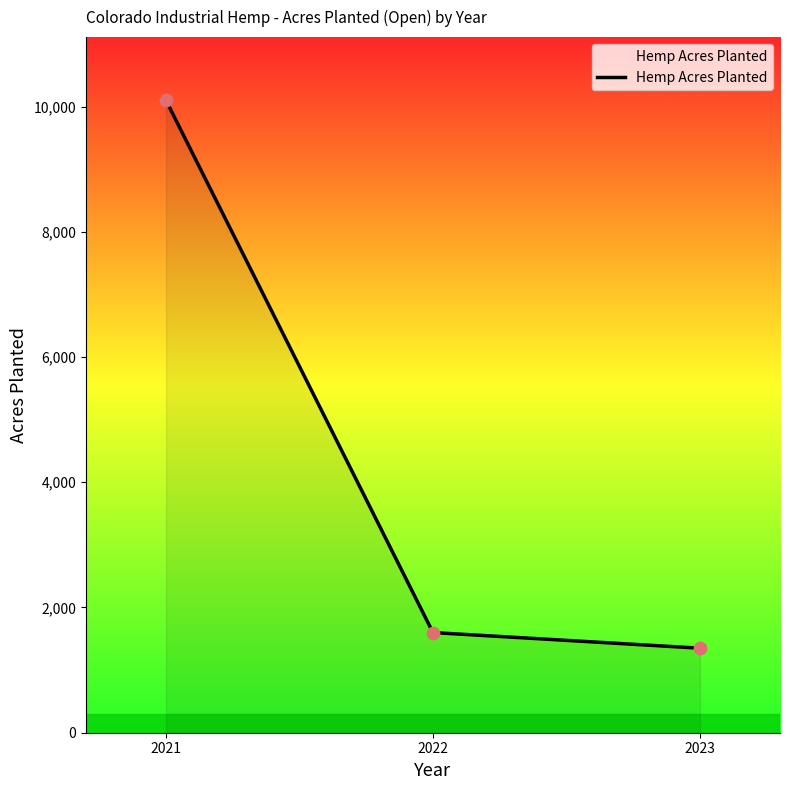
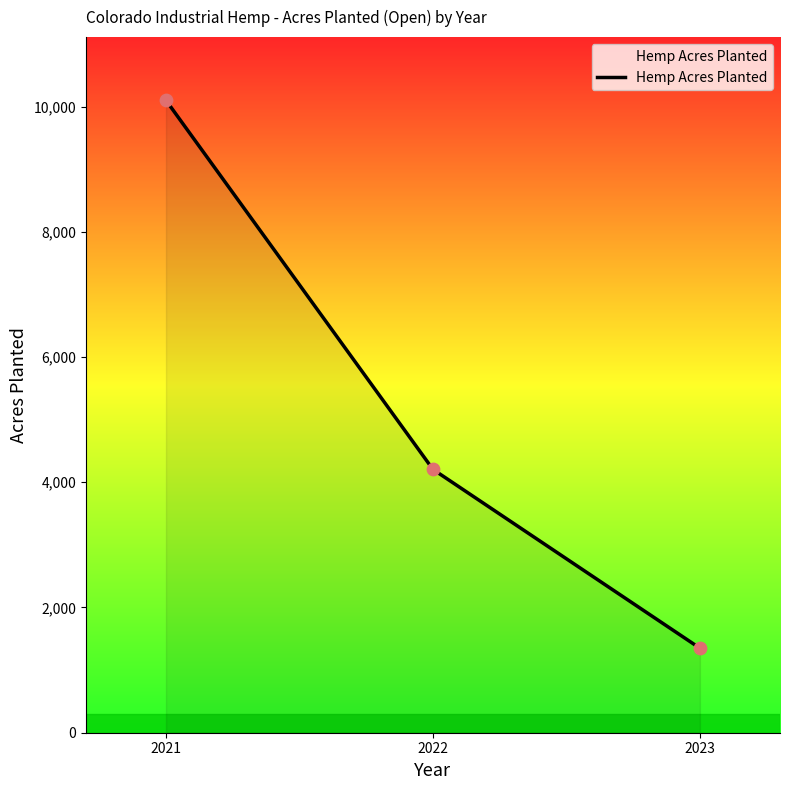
  {
    "2021": "10,100",
-   "2022": "1,600",
+   "2022": "4,200",
    "2023": "1,400"
  }
